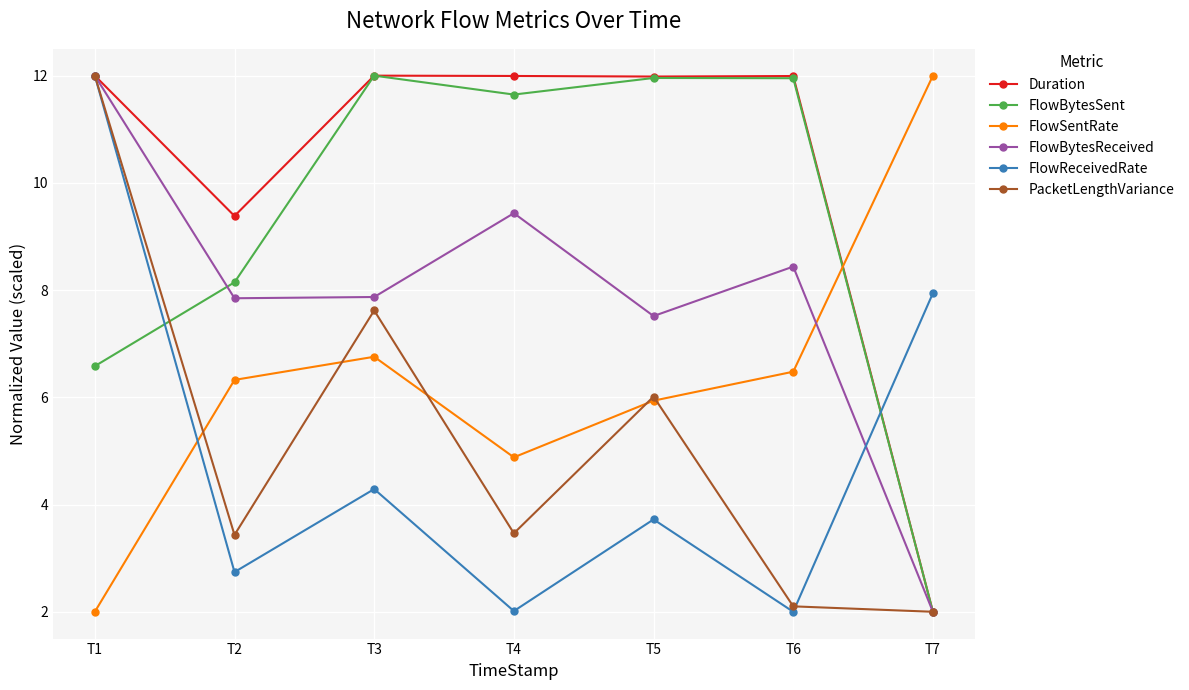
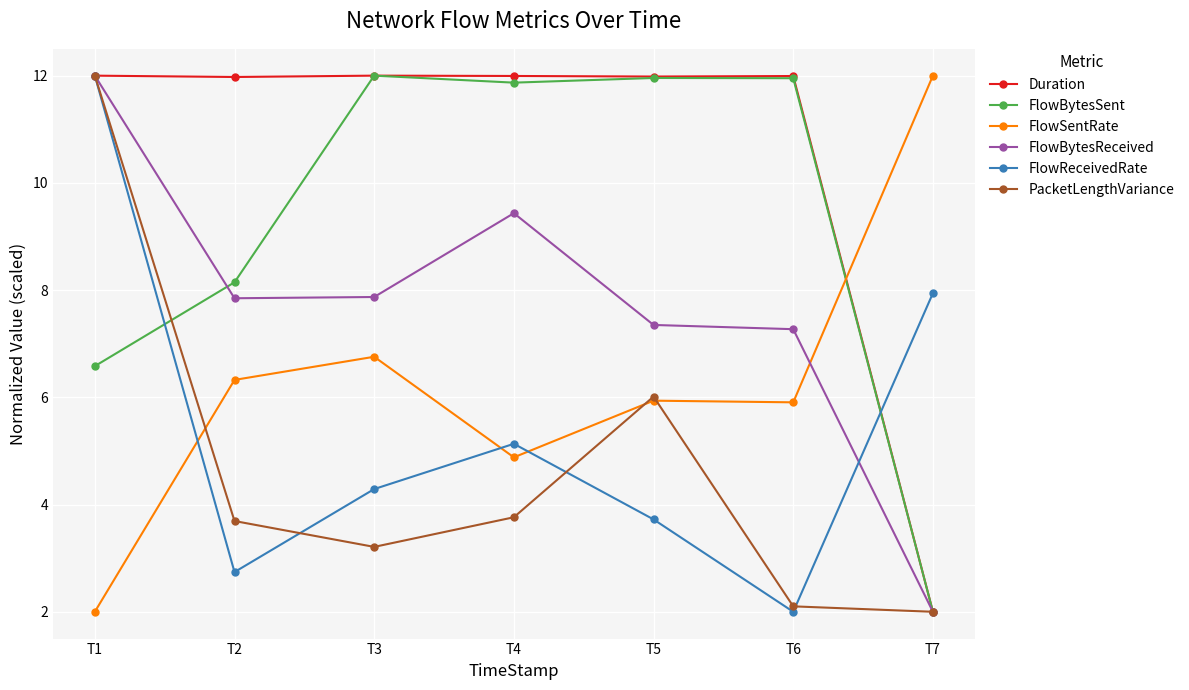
  {
    "Duration": {
-     "T2": 9.4,
+     "T2": 12.0,
      "T4": 12.0
    },
    "FlowBytesSent": {
      "T1": 6.6,
      "T2": 8.1,
-     "T4": 11.6
+     "T4": 11.9
    },
    "FlowSentRate": {
      "T1": 2.0,
      "T2": 6.3,
      "T3": 6.8,
      "T4": 4.9,
      "T5": 5.9,
-     "T6": 6.5,
+     "T6": 5.9,
      "T7": 12.0
    },
    "FlowBytesReceived": {
      "T2": 7.8,
      "T3": 7.9,
      "T4": 9.4,
-     "T5": 7.5,
-     "T6": 8.4
+     "T5": 7.3,
+     "T6": 7.3
    },
    "FlowReceivedRate": {
      "T2": 2.7,
      "T3": 4.3,
-     "T4": 2.0,
+     "T4": 5.1,
      "T5": 3.7,
      "T6": 2.0,
      "T7": 7.9
    },
    "PacketLengthVariance": {
-     "T2": 3.4,
-     "T3": 7.6,
-     "T4": 3.5,
+     "T2": 3.7,
+     "T3": 3.2,
+     "T4": 3.8,
      "T5": 6.0,
      "T6": 2.1
    }
  }
